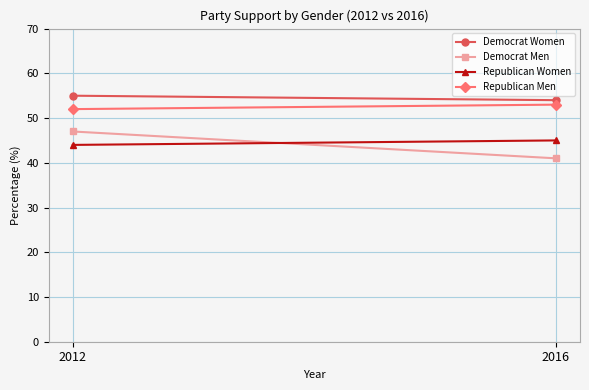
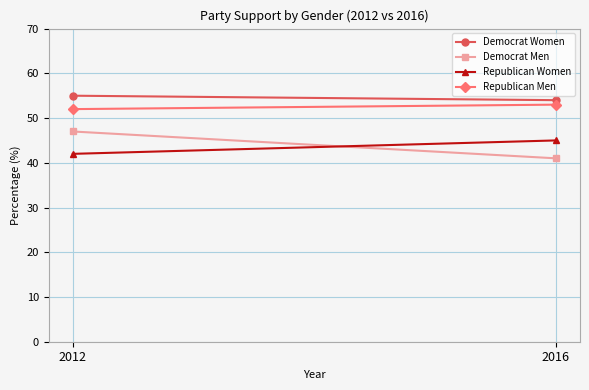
  {
    "Democrat Men": {
      "2012": 47,
      "2016": 41
    },
    "Republican Women": {
-     "2012": 44,
+     "2012": 42,
      "2016": 45
    }
  }
